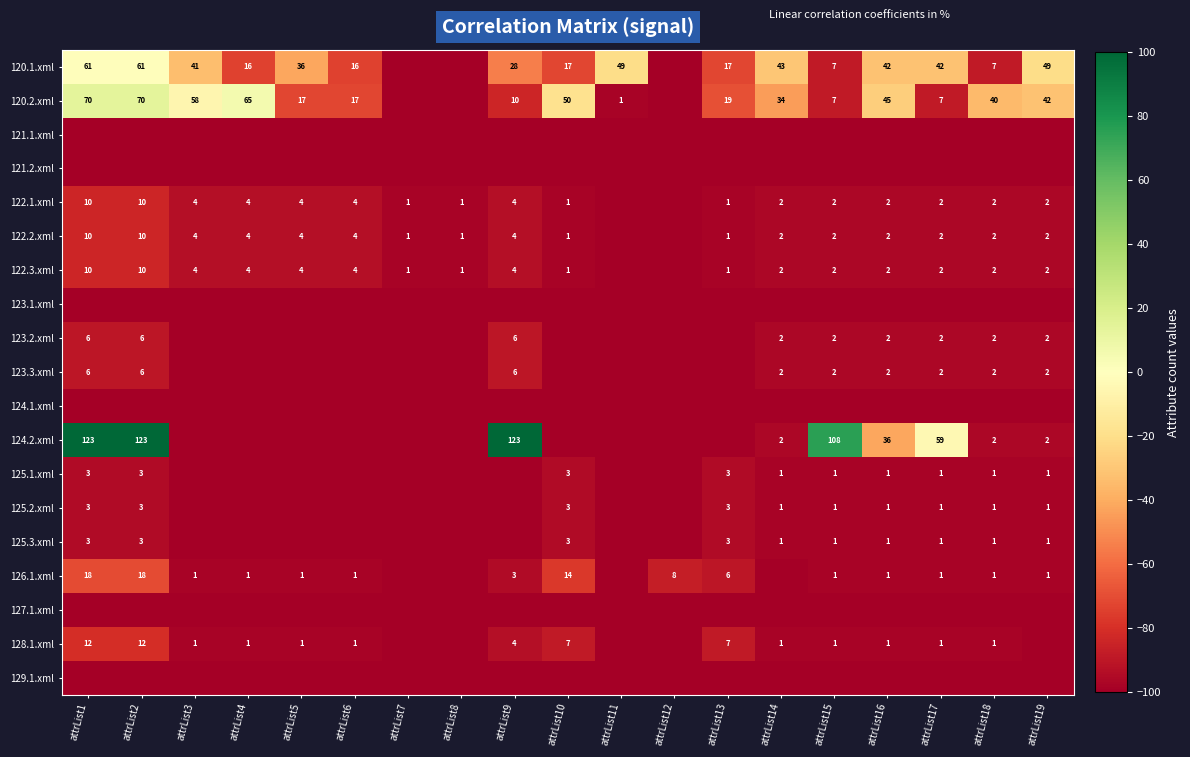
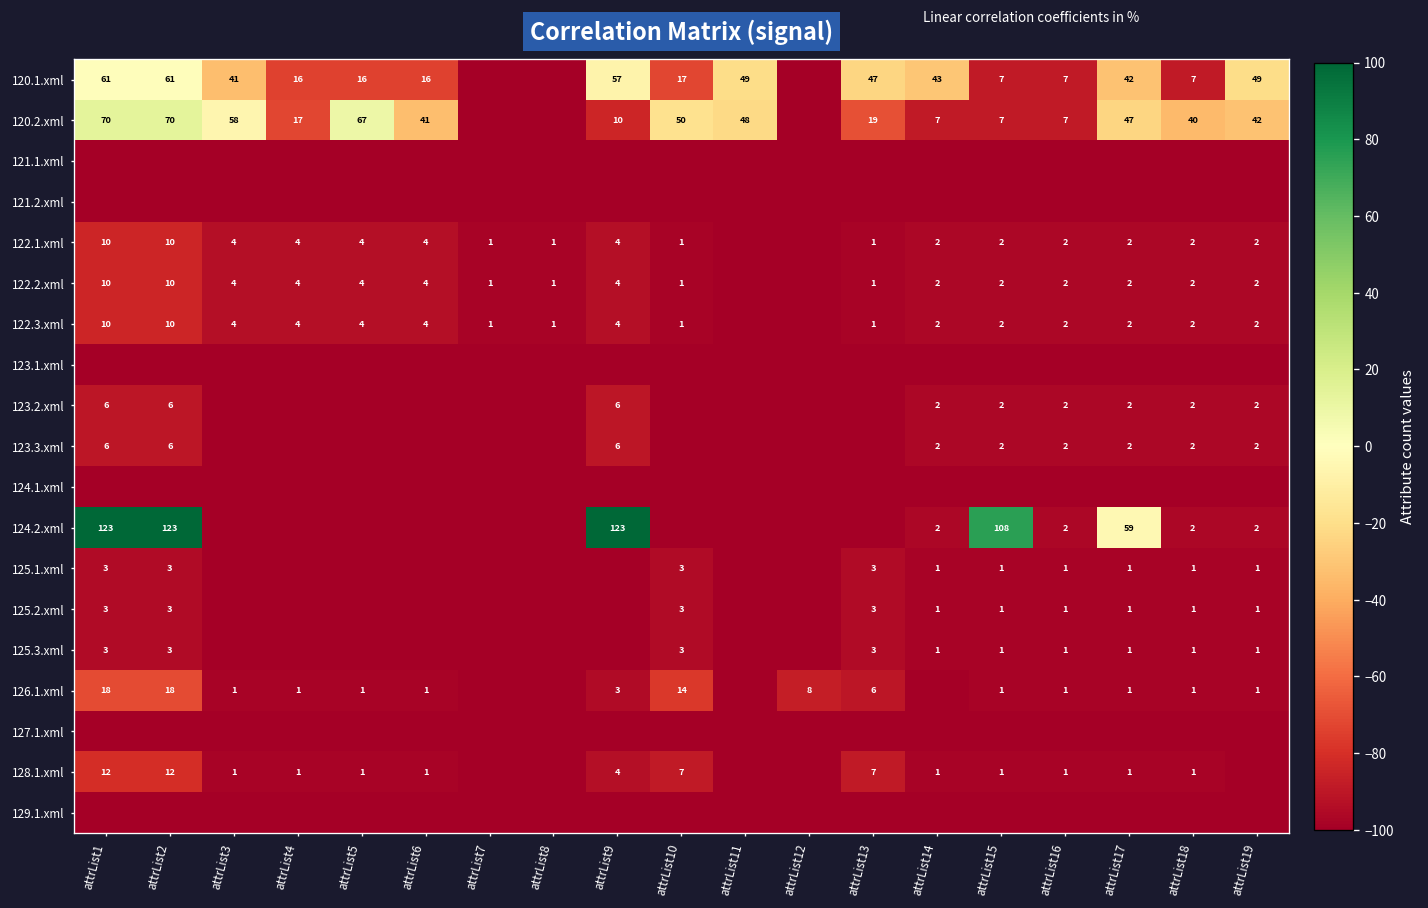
  {
    "120.1.xml": {
      "attrList1": 61,
      "attrList2": 61,
      "attrList3": 41,
      "attrList4": 16,
-     "attrList5": 36,
+     "attrList5": 16,
      "attrList6": 16,
-     "attrList9": 28,
+     "attrList9": 57,
      "attrList10": 17,
      "attrList11": 49,
-     "attrList13": 17,
+     "attrList13": 47,
      "attrList14": 43,
      "attrList15": 7,
-     "attrList16": 42,
+     "attrList16": 7,
      "attrList17": 42,
      "attrList18": 7,
      "attrList19": 49
    },
    "120.2.xml": {
      "attrList1": 70,
      "attrList2": 70,
      "attrList3": 58,
-     "attrList4": 65,
-     "attrList5": 17,
-     "attrList6": 17,
+     "attrList4": 17,
+     "attrList5": 67,
+     "attrList6": 41,
      "attrList9": 10,
      "attrList10": 50,
-     "attrList11": 1,
+     "attrList11": 48,
      "attrList13": 19,
-     "attrList14": 34,
+     "attrList14": 7,
      "attrList15": 7,
-     "attrList16": 45,
-     "attrList17": 7,
+     "attrList16": 7,
+     "attrList17": 47,
      "attrList18": 40,
      "attrList19": 42
    },
    "122.1.xml": {
      "attrList1": 10,
      "attrList2": 10,
      "attrList3": 4,
      "attrList4": 4,
      "attrList5": 4,
      "attrList6": 4,
      "attrList7": 1,
      "attrList8": 1,
      "attrList9": 4,
      "attrList10": 1,
      "attrList13": 1,
      "attrList14": 2,
      "attrList15": 2,
      "attrList16": 2,
      "attrList17": 2,
      "attrList18": 2,
      "attrList19": 2
    },
    "122.2.xml": {
      "attrList1": 10,
      "attrList2": 10,
      "attrList3": 4,
      "attrList4": 4,
      "attrList5": 4,
      "attrList6": 4,
      "attrList7": 1,
      "attrList8": 1,
      "attrList9": 4,
      "attrList10": 1,
      "attrList13": 1,
      "attrList14": 2,
      "attrList15": 2,
      "attrList16": 2,
      "attrList17": 2,
      "attrList18": 2,
      "attrList19": 2
    },
    "122.3.xml": {
      "attrList1": 10,
      "attrList2": 10,
      "attrList3": 4,
      "attrList4": 4,
      "attrList5": 4,
      "attrList6": 4,
      "attrList7": 1,
      "attrList8": 1,
      "attrList9": 4,
      "attrList10": 1,
      "attrList13": 1,
      "attrList14": 2,
      "attrList15": 2,
      "attrList16": 2,
      "attrList17": 2,
      "attrList18": 2,
      "attrList19": 2
    },
    "123.2.xml": {
      "attrList1": 6,
      "attrList2": 6,
      "attrList9": 6,
      "attrList14": 2,
      "attrList15": 2,
      "attrList16": 2,
      "attrList17": 2,
      "attrList18": 2,
      "attrList19": 2
    },
    "123.3.xml": {
      "attrList1": 6,
      "attrList2": 6,
      "attrList9": 6,
      "attrList14": 2,
      "attrList15": 2,
      "attrList16": 2,
      "attrList17": 2,
      "attrList18": 2,
      "attrList19": 2
    },
    "124.2.xml": {
      "attrList1": 123,
      "attrList2": 123,
      "attrList9": 123,
      "attrList14": 2,
      "attrList15": 108,
-     "attrList16": 36,
+     "attrList16": 2,
      "attrList17": 59,
      "attrList18": 2,
      "attrList19": 2
    },
    "125.1.xml": {
      "attrList1": 3,
      "attrList2": 3,
      "attrList10": 3,
      "attrList13": 3,
      "attrList14": 1,
      "attrList15": 1,
      "attrList16": 1,
      "attrList17": 1,
      "attrList18": 1,
      "attrList19": 1
    },
    "125.2.xml": {
      "attrList1": 3,
      "attrList2": 3,
      "attrList10": 3,
      "attrList13": 3,
      "attrList14": 1,
      "attrList15": 1,
      "attrList16": 1,
      "attrList17": 1,
      "attrList18": 1,
      "attrList19": 1
    },
    "125.3.xml": {
      "attrList1": 3,
      "attrList2": 3,
      "attrList10": 3,
      "attrList13": 3,
      "attrList14": 1,
      "attrList15": 1,
      "attrList16": 1,
      "attrList17": 1,
      "attrList18": 1,
      "attrList19": 1
    },
    "126.1.xml": {
      "attrList1": 18,
      "attrList2": 18,
      "attrList3": 1,
      "attrList4": 1,
      "attrList5": 1,
      "attrList6": 1,
      "attrList9": 3,
      "attrList10": 14,
      "attrList12": 8,
      "attrList13": 6,
      "attrList15": 1,
      "attrList16": 1,
      "attrList17": 1,
      "attrList18": 1,
      "attrList19": 1
    },
    "128.1.xml": {
      "attrList1": 12,
      "attrList2": 12,
      "attrList3": 1,
      "attrList4": 1,
      "attrList5": 1,
      "attrList6": 1,
      "attrList9": 4,
      "attrList10": 7,
      "attrList13": 7,
      "attrList14": 1,
      "attrList15": 1,
      "attrList16": 1,
      "attrList17": 1,
      "attrList18": 1
    }
  }
